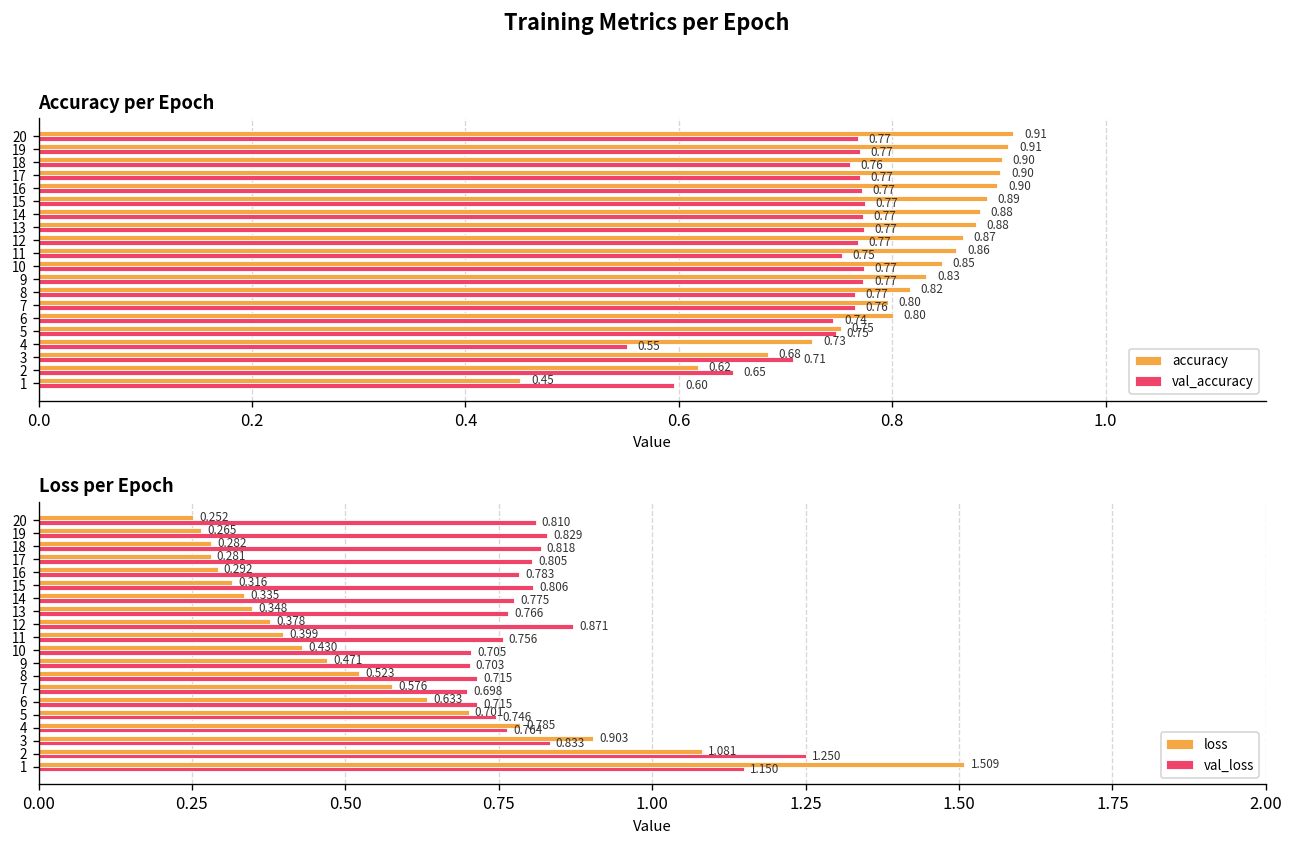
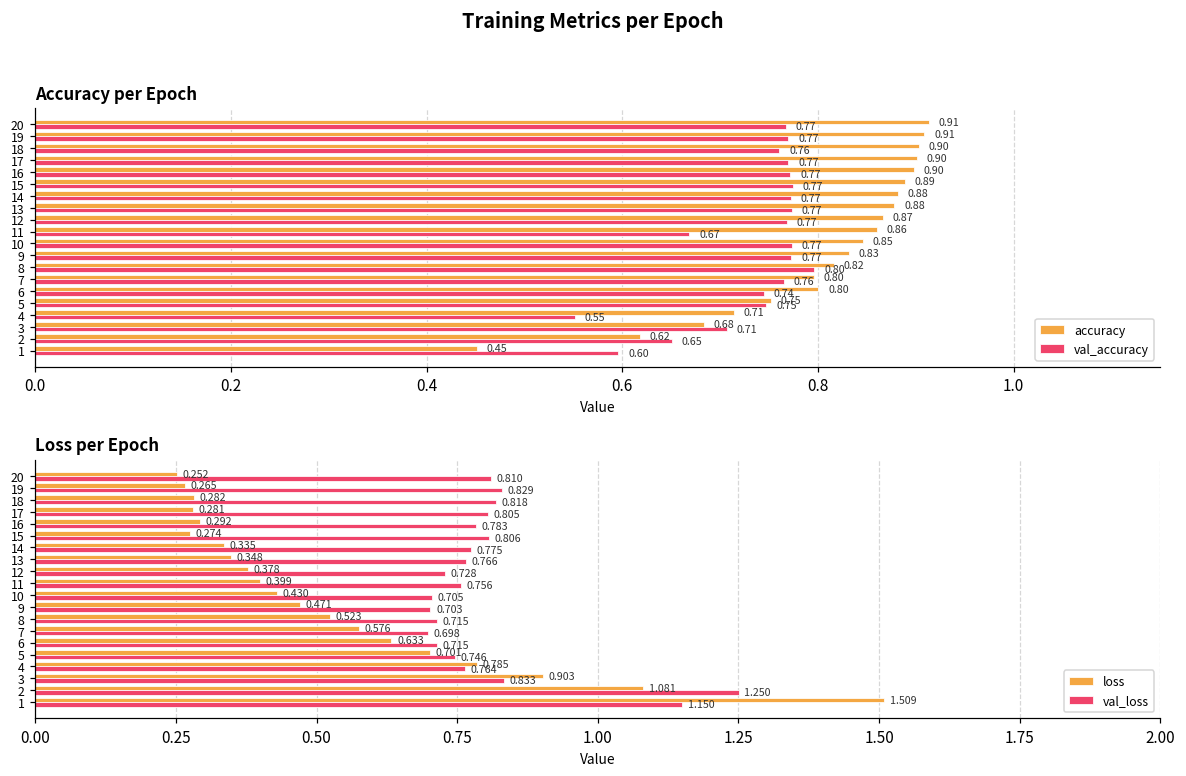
  {
    "Accuracy per Epoch": {
      "accuracy": {
        "20": 0.91,
        "18": 0.90,
        "17": 0.90,
        "16": 0.90,
        "15": 0.89,
        "14": 0.88,
        "12": 0.87,
        "11": 0.86,
        "10": 0.85,
        "9": 0.83,
        "8": 0.82,
        "6": 0.80,
-       "4": 0.73,
+       "4": 0.71,
        "3": 0.68,
        "2": 0.62,
        "1": 0.45
      },
      "val_accuracy": {
        "20": 0.77,
        "19": 0.77,
        "18": 0.76,
        "17": 0.77,
        "16": 0.77,
        "15": 0.77,
        "14": 0.77,
        "13": 0.77,
-       "11": 0.75,
+       "11": 0.67,
        "10": 0.77,
        "9": 0.77,
-       "8": 0.77,
+       "8": 0.80,
        "7": 0.76,
        "4": 0.55,
        "3": 0.71,
        "2": 0.65,
        "1": 0.60
      }
    },
    "Loss per Epoch": {
      "loss": {
        "20": 0.252,
        "19": 0.265,
        "18": 0.282,
        "17": 0.281,
        "16": 0.292,
-       "15": 0.316,
+       "15": 0.274,
        "14": 0.335,
        "13": 0.348,
        "12": 0.378,
        "11": 0.399,
        "10": 0.430,
        "9": 0.471,
        "8": 0.523,
        "7": 0.576,
        "6": 0.633,
        "3": 0.903,
        "2": 1.081,
        "1": 1.509
      },
      "val_loss": {
        "20": 0.810,
        "19": 0.829,
        "18": 0.818,
        "17": 0.805,
        "16": 0.783,
        "15": 0.806,
        "14": 0.775,
        "13": 0.766,
-       "12": 0.871,
+       "12": 0.728,
        "11": 0.756,
        "10": 0.705,
        "9": 0.703,
        "8": 0.715,
        "7": 0.698,
        "5": 0.746,
        "3": 0.833,
        "2": 1.250,
        "1": 1.150
      }
    }
  }
